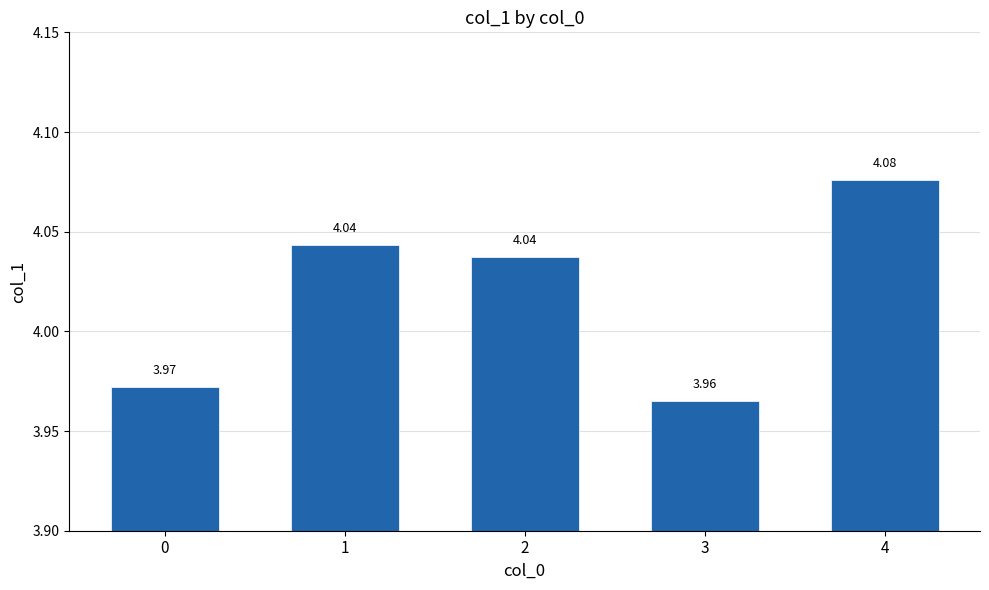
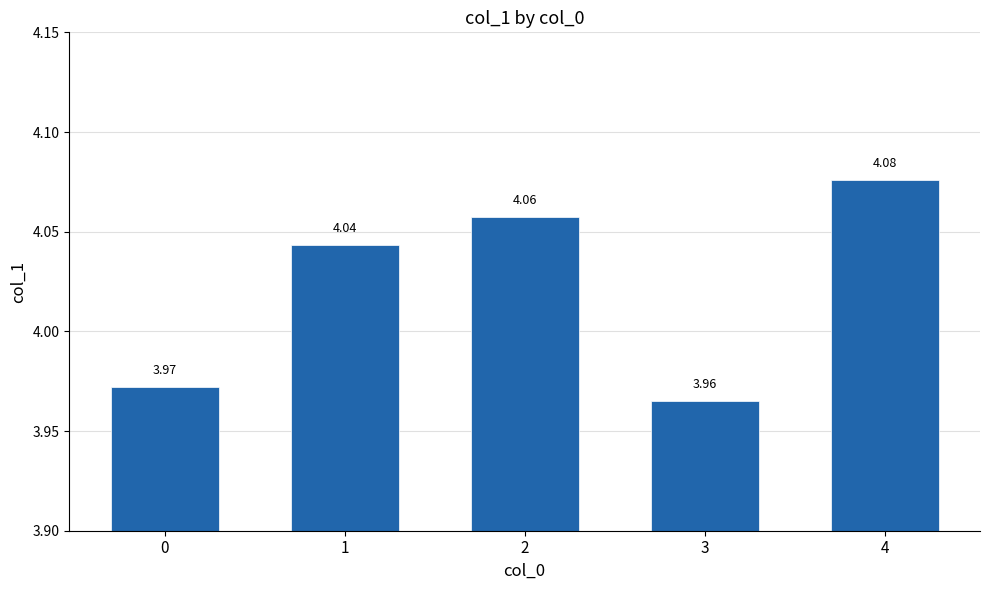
  {
    "0": 3.97,
    "1": 4.04,
-   "2": 4.04,
+   "2": 4.06,
    "3": 3.96,
    "4": 4.08
  }
